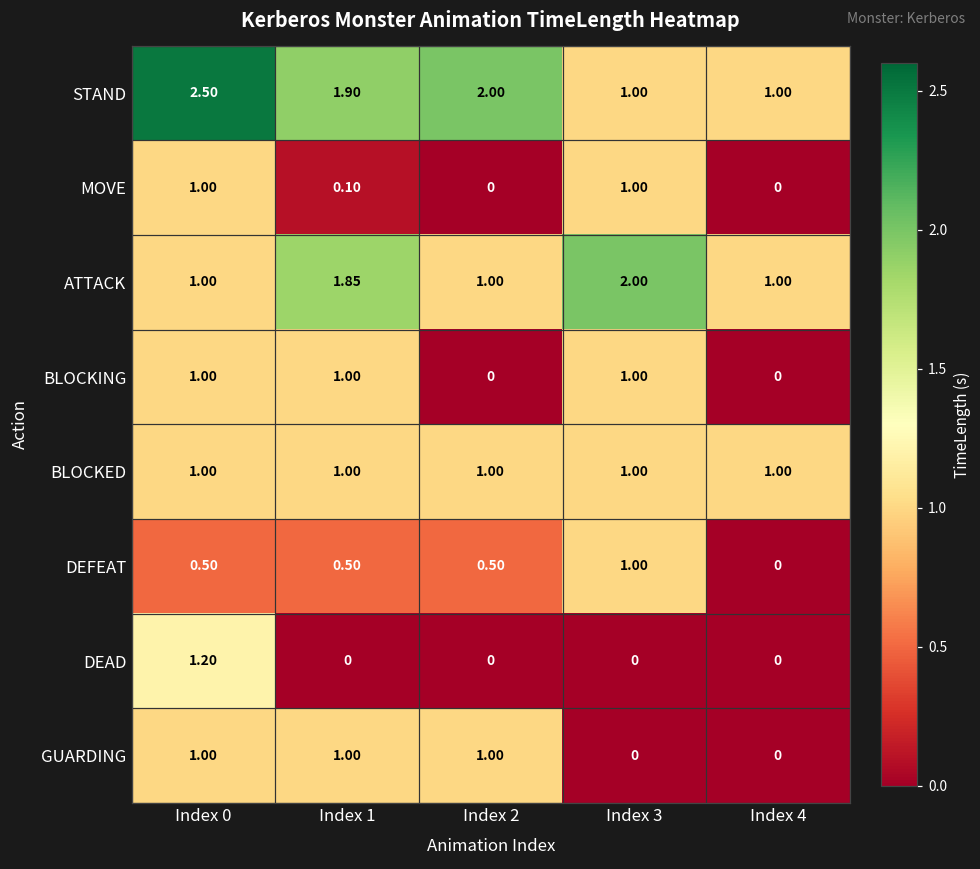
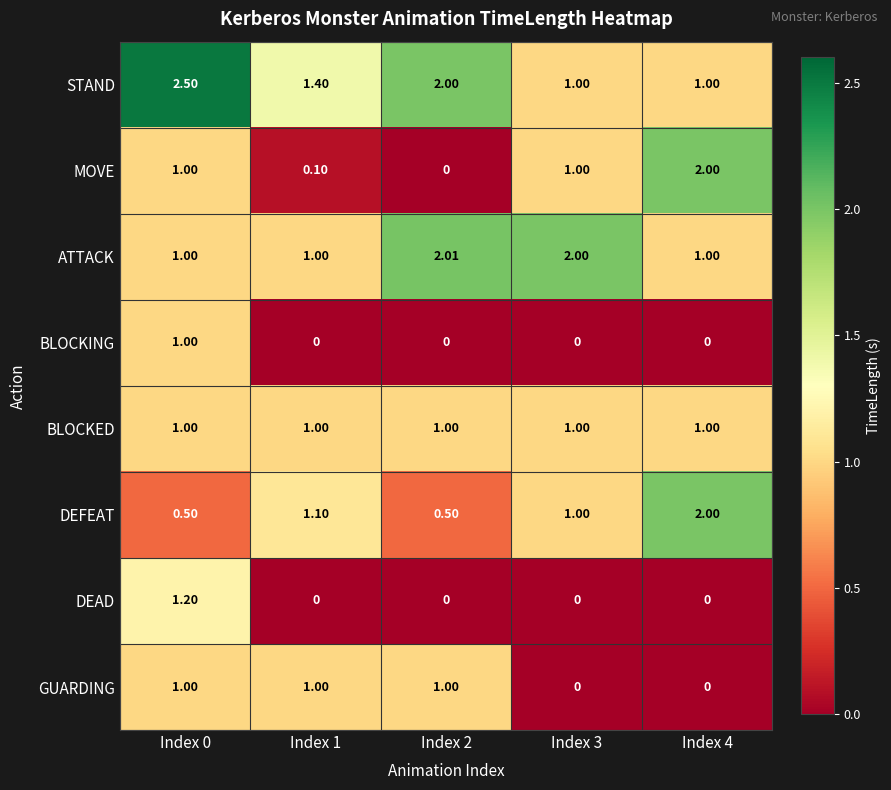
  {
    "STAND": {
      "Index 0": 2.50,
-     "Index 1": 1.90,
+     "Index 1": 1.40,
      "Index 2": 2.00,
      "Index 3": 1.00,
      "Index 4": 1.00
    },
    "MOVE": {
      "Index 0": 1.00,
      "Index 1": 0.10,
      "Index 2": 0,
      "Index 3": 1.00,
-     "Index 4": 0
+     "Index 4": 2.00
    },
    "ATTACK": {
      "Index 0": 1.00,
-     "Index 1": 1.85,
-     "Index 2": 1.00,
+     "Index 1": 1.00,
+     "Index 2": 2.01,
      "Index 3": 2.00,
      "Index 4": 1.00
    },
    "BLOCKING": {
      "Index 0": 1.00,
-     "Index 1": 1.00,
+     "Index 1": 0,
      "Index 2": 0,
-     "Index 3": 1.00,
+     "Index 3": 0,
      "Index 4": 0
    },
    "BLOCKED": {
      "Index 0": 1.00,
      "Index 1": 1.00,
      "Index 2": 1.00,
      "Index 3": 1.00,
      "Index 4": 1.00
    },
    "DEFEAT": {
      "Index 0": 0.50,
-     "Index 1": 0.50,
+     "Index 1": 1.10,
      "Index 2": 0.50,
      "Index 3": 1.00,
-     "Index 4": 0
+     "Index 4": 2.00
    },
    "DEAD": {
      "Index 0": 1.20,
      "Index 1": 0,
      "Index 2": 0,
      "Index 3": 0,
      "Index 4": 0
    },
    "GUARDING": {
      "Index 0": 1.00,
      "Index 1": 1.00,
      "Index 2": 1.00,
      "Index 3": 0,
      "Index 4": 0
    }
  }
